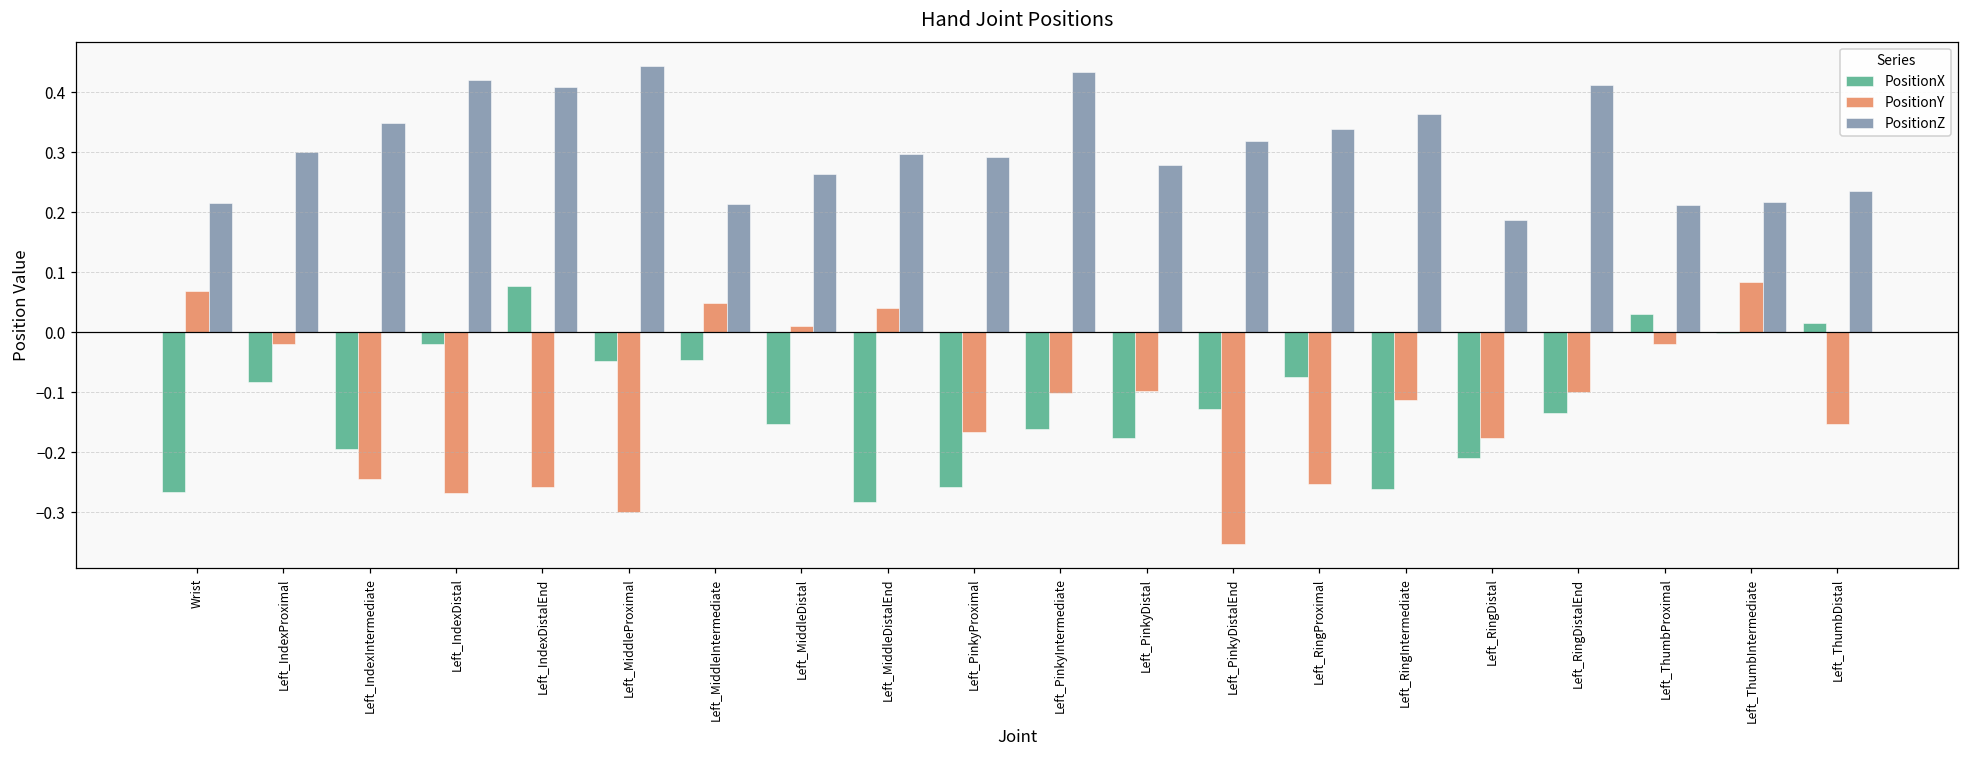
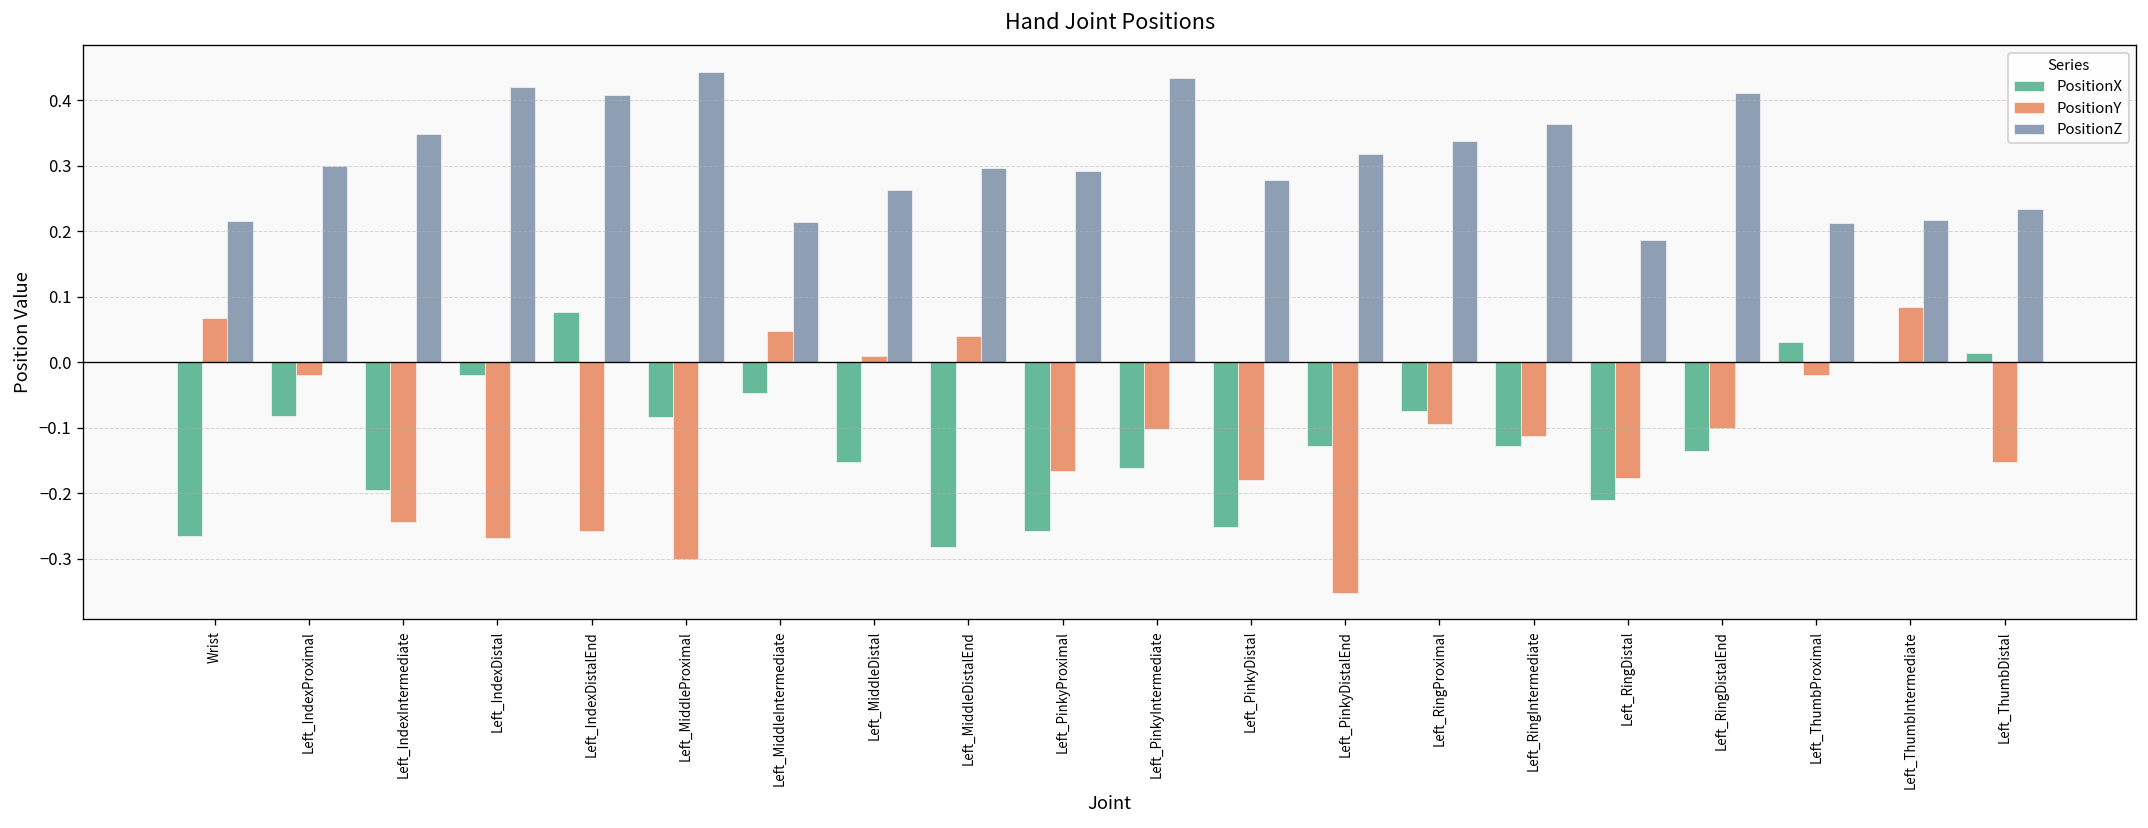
  {
    "PositionX": {
      "Wrist": -0.27,
      "Left_IndexProximal": -0.08,
      "Left_IndexIntermediate": -0.20,
      "Left_IndexDistal": -0.02,
      "Left_IndexDistalEnd": 0.08,
-     "Left_MiddleProximal": -0.05,
+     "Left_MiddleProximal": -0.08,
      "Left_MiddleIntermediate": -0.05,
      "Left_MiddleDistal": -0.15,
      "Left_MiddleDistalEnd": -0.28,
      "Left_PinkyProximal": -0.26,
      "Left_PinkyIntermediate": -0.16,
-     "Left_PinkyDistal": -0.18,
+     "Left_PinkyDistal": -0.25,
      "Left_PinkyDistalEnd": -0.13,
      "Left_RingProximal": -0.07,
-     "Left_RingIntermediate": -0.26,
+     "Left_RingIntermediate": -0.13,
      "Left_RingDistal": -0.21,
      "Left_RingDistalEnd": -0.13,
      "Left_ThumbProximal": 0.03,
      "Left_ThumbDistal": 0.01
    },
    "PositionY": {
      "Wrist": 0.07,
      "Left_IndexProximal": -0.02,
      "Left_IndexIntermediate": -0.24,
      "Left_IndexDistal": -0.27,
      "Left_IndexDistalEnd": -0.26,
      "Left_MiddleProximal": -0.30,
      "Left_MiddleIntermediate": 0.05,
      "Left_MiddleDistal": 0.01,
      "Left_MiddleDistalEnd": 0.04,
      "Left_PinkyProximal": -0.17,
      "Left_PinkyIntermediate": -0.10,
-     "Left_PinkyDistal": -0.10,
+     "Left_PinkyDistal": -0.18,
      "Left_PinkyDistalEnd": -0.35,
-     "Left_RingProximal": -0.25,
+     "Left_RingProximal": -0.09,
      "Left_RingIntermediate": -0.11,
      "Left_RingDistal": -0.18,
      "Left_RingDistalEnd": -0.10,
      "Left_ThumbProximal": -0.02,
      "Left_ThumbIntermediate": 0.08,
      "Left_ThumbDistal": -0.15
    },
    "PositionZ": {
      "Wrist": 0.22,
      "Left_IndexProximal": 0.30,
      "Left_IndexIntermediate": 0.35,
      "Left_IndexDistal": 0.42,
      "Left_IndexDistalEnd": 0.41,
      "Left_MiddleProximal": 0.44,
      "Left_MiddleIntermediate": 0.21,
      "Left_MiddleDistal": 0.26,
      "Left_MiddleDistalEnd": 0.30,
      "Left_PinkyProximal": 0.29,
      "Left_PinkyIntermediate": 0.43,
      "Left_PinkyDistal": 0.28,
      "Left_PinkyDistalEnd": 0.32,
      "Left_RingProximal": 0.34,
      "Left_RingIntermediate": 0.36,
      "Left_RingDistal": 0.19,
      "Left_RingDistalEnd": 0.41,
      "Left_ThumbProximal": 0.21,
      "Left_ThumbIntermediate": 0.22,
      "Left_ThumbDistal": 0.23
    }
  }
